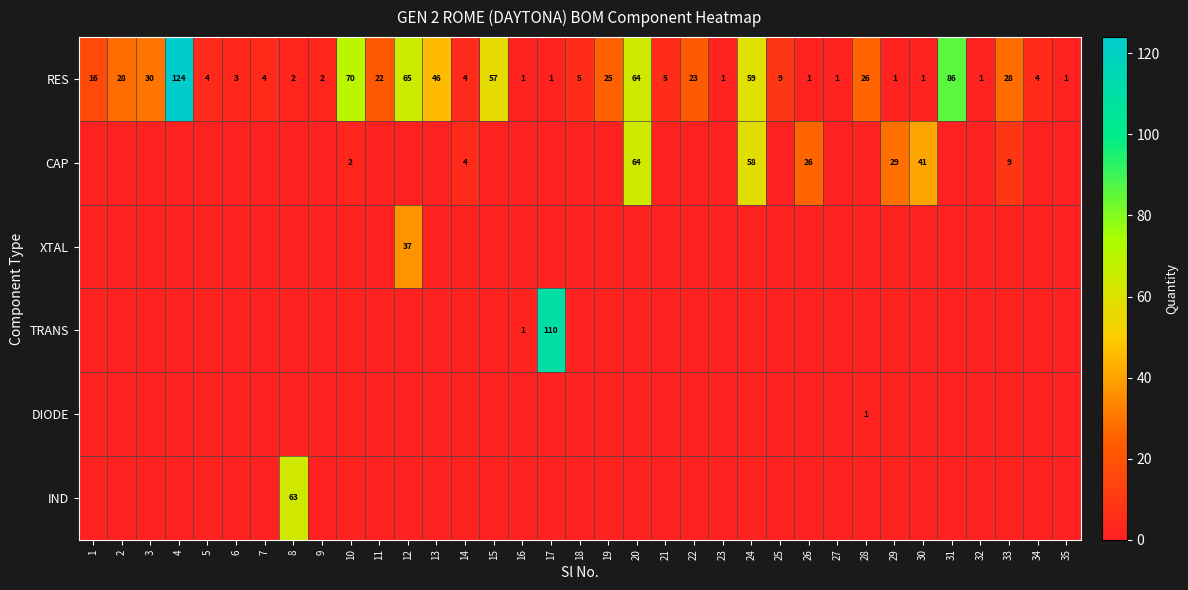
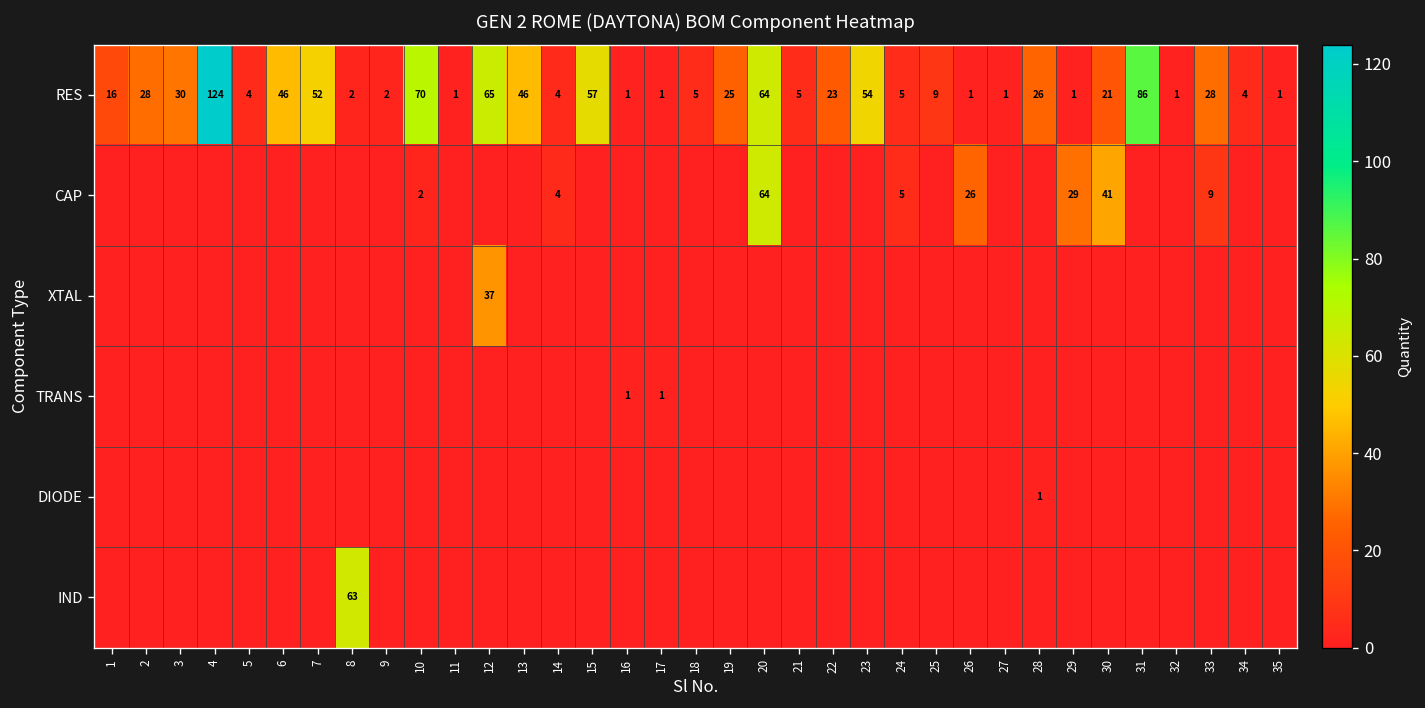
  {
    "RES": {
      "1": 16,
      "2": 28,
      "3": 30,
      "4": 124,
      "5": 4,
-     "6": 3,
-     "7": 4,
+     "6": 46,
+     "7": 52,
      "8": 2,
      "9": 2,
      "10": 70,
-     "11": 22,
+     "11": 1,
      "12": 65,
      "13": 46,
      "14": 4,
      "15": 57,
      "16": 1,
      "17": 1,
      "18": 5,
      "19": 25,
      "20": 64,
      "21": 5,
      "22": 23,
-     "23": 1,
-     "24": 59,
+     "23": 54,
+     "24": 5,
      "25": 9,
      "26": 1,
      "27": 1,
      "28": 26,
      "29": 1,
-     "30": 1,
+     "30": 21,
      "31": 86,
      "32": 1,
      "33": 28,
      "34": 4,
      "35": 1
    },
    "CAP": {
      "10": 2,
      "14": 4,
      "20": 64,
-     "24": 58,
+     "24": 5,
      "26": 26,
      "29": 29,
      "30": 41,
      "33": 9
    },
    "XTAL": {
      "12": 37
    },
    "TRANS": {
      "16": 1,
-     "17": 110
+     "17": 1
    },
    "DIODE": {
      "28": 1
    },
    "IND": {
      "8": 63
    }
  }
